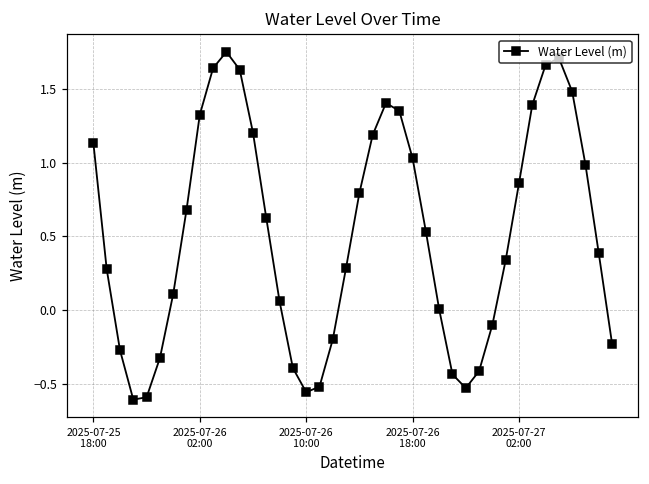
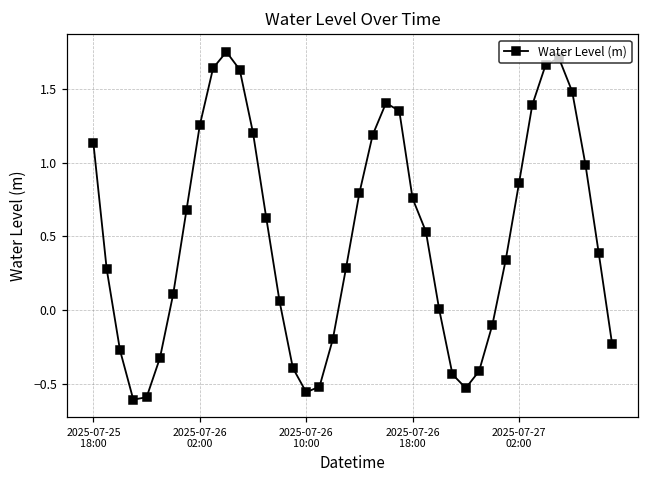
  {
    "2025-07-25 18:00": 1.13,
-   "2025-07-26 02:00": 1.33,
+   "2025-07-26 02:00": 1.26,
    "2025-07-26 10:00": -0.56,
-   "2025-07-26 18:00": 1.03,
+   "2025-07-26 18:00": 0.76,
    "2025-07-27 02:00": 0.86
  }
